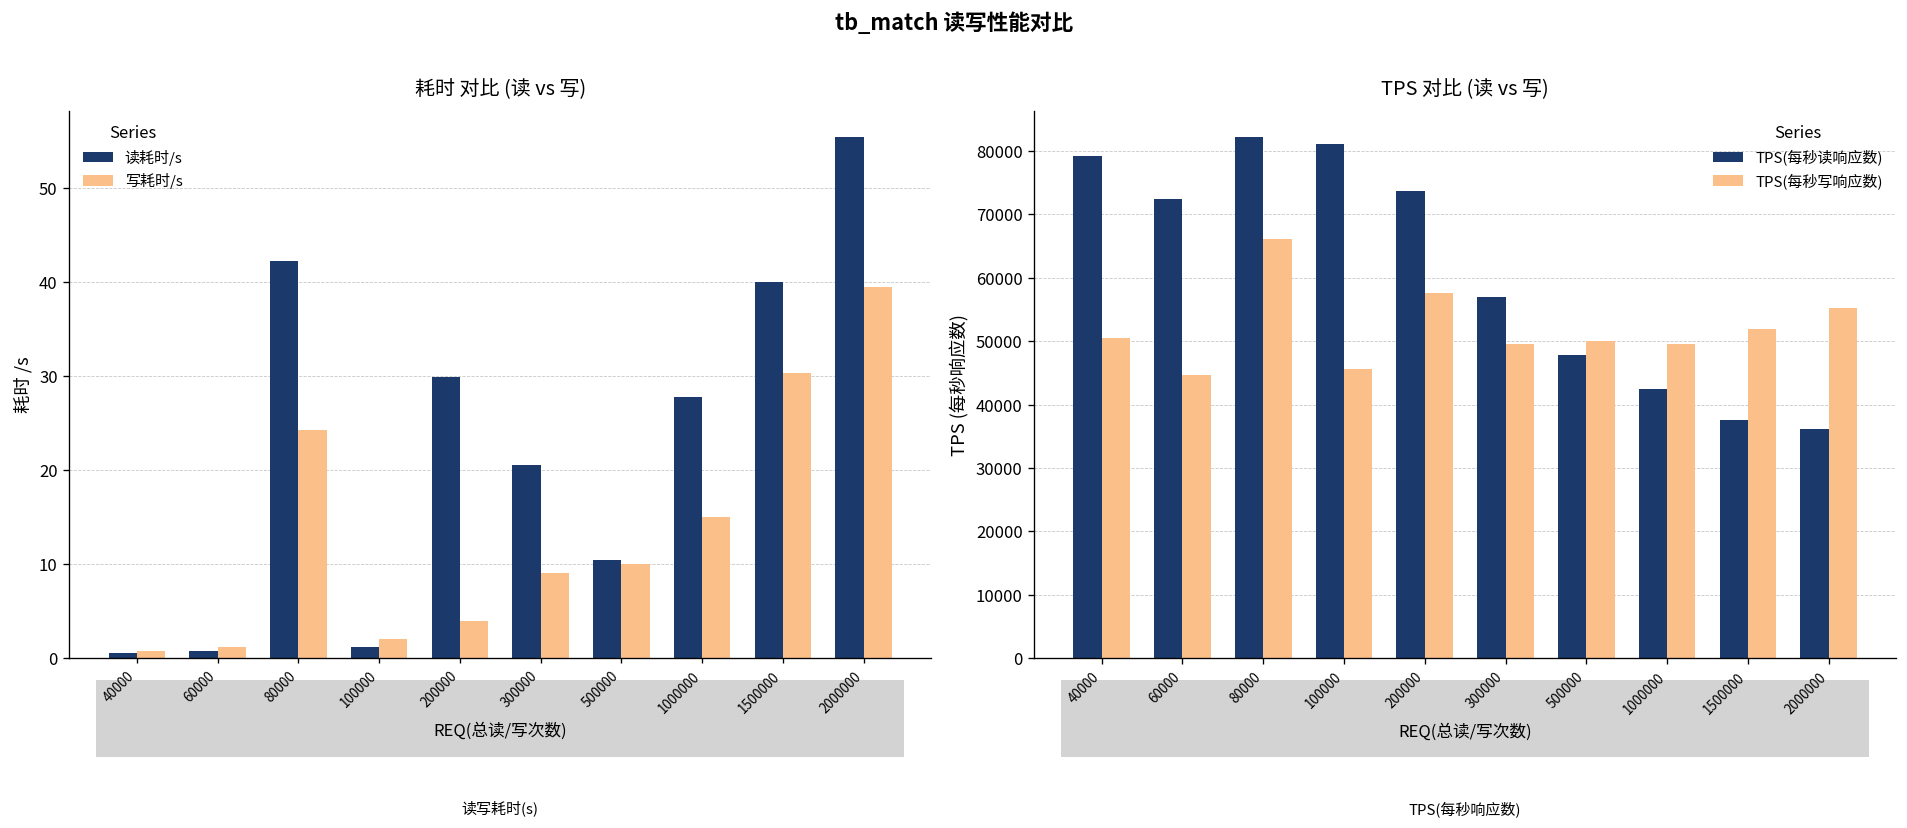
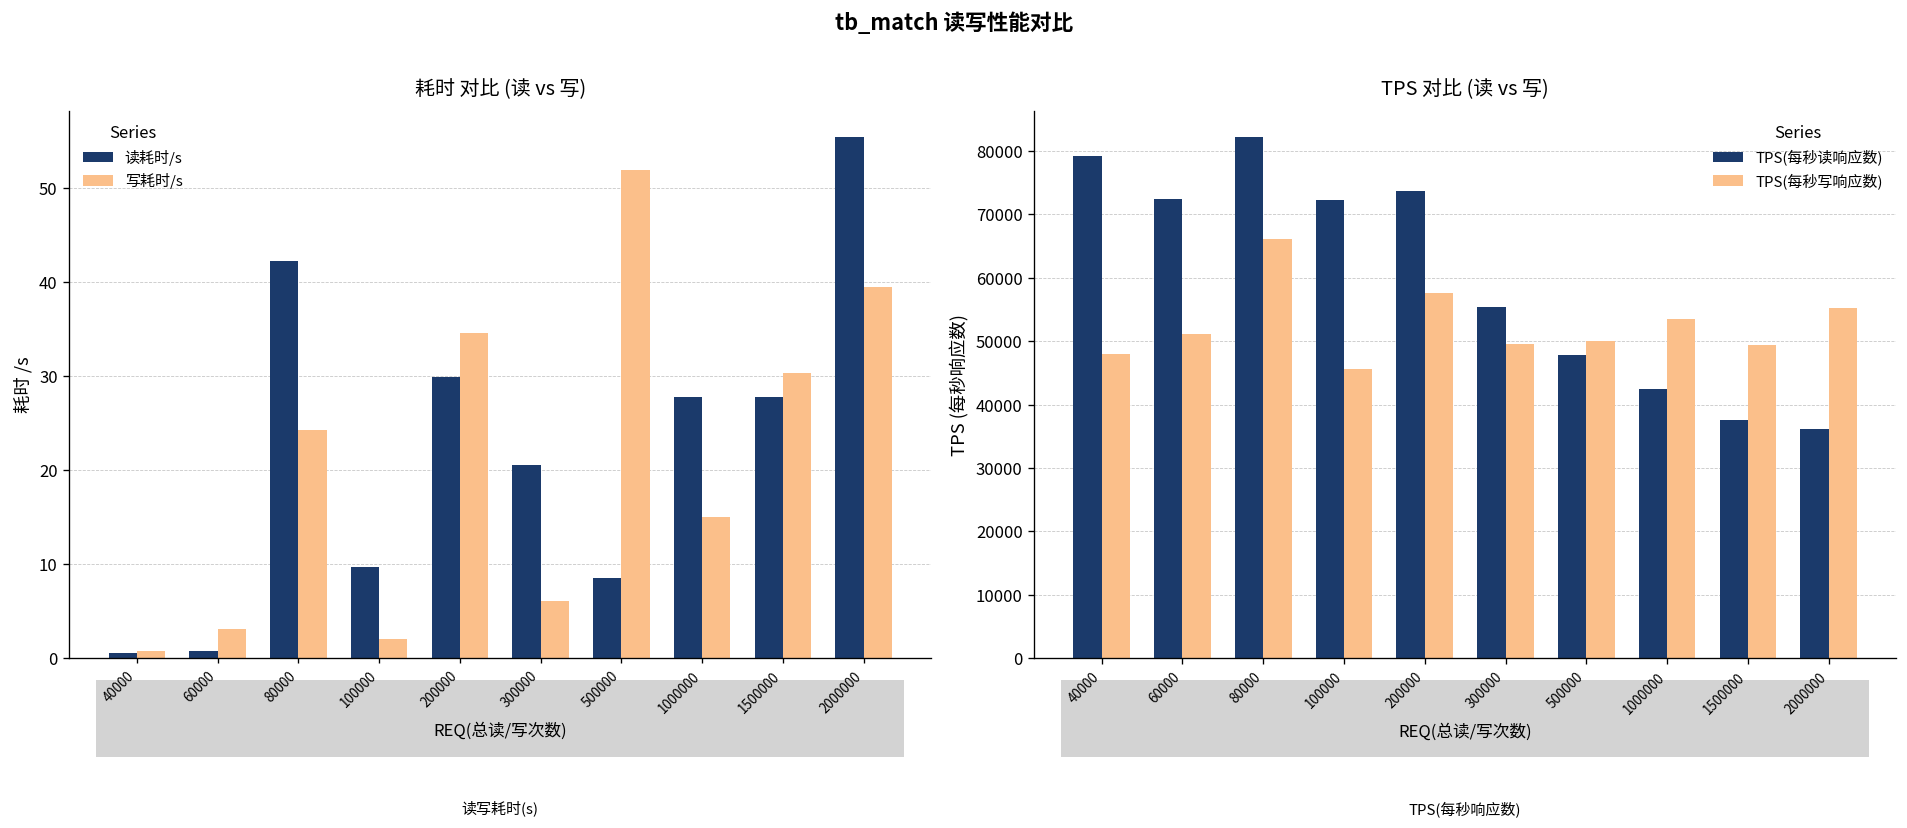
  {
    "耗时 对比 (读 vs 写)": {
      "读耗时/s": {
        "40000": 1,
        "60000": 1,
        "80000": 42,
-       "100000": 1,
+       "100000": 10,
        "200000": 30,
        "300000": 21,
-       "500000": 10,
+       "500000": 9,
        "1000000": 28,
-       "1500000": 40,
+       "1500000": 28,
        "2000000": 55
      },
      "写耗时/s": {
        "40000": 1,
-       "60000": 1,
+       "60000": 3,
        "80000": 24,
        "100000": 2,
-       "200000": 4,
-       "300000": 9,
-       "500000": 10,
+       "200000": 35,
+       "300000": 6,
+       "500000": 52,
        "1000000": 15,
        "1500000": 30,
        "2000000": 39
      }
    },
    "TPS 对比 (读 vs 写)": {
      "TPS(每秒读响应数)": {
        "40000": 79000,
        "60000": 72000,
        "80000": 82000,
-       "100000": 81000,
+       "100000": 72000,
        "200000": 74000,
-       "300000": 57000,
+       "300000": 55000,
        "500000": 48000,
        "1000000": 42000,
        "1500000": 38000,
        "2000000": 36000
      },
      "TPS(每秒写响应数)": {
-       "40000": 51000,
-       "60000": 45000,
+       "40000": 48000,
+       "60000": 51000,
        "80000": 66000,
        "100000": 46000,
        "200000": 58000,
        "300000": 50000,
        "500000": 50000,
-       "1000000": 50000,
-       "1500000": 52000,
+       "1000000": 53000,
+       "1500000": 49000,
        "2000000": 55000
      }
    }
  }
